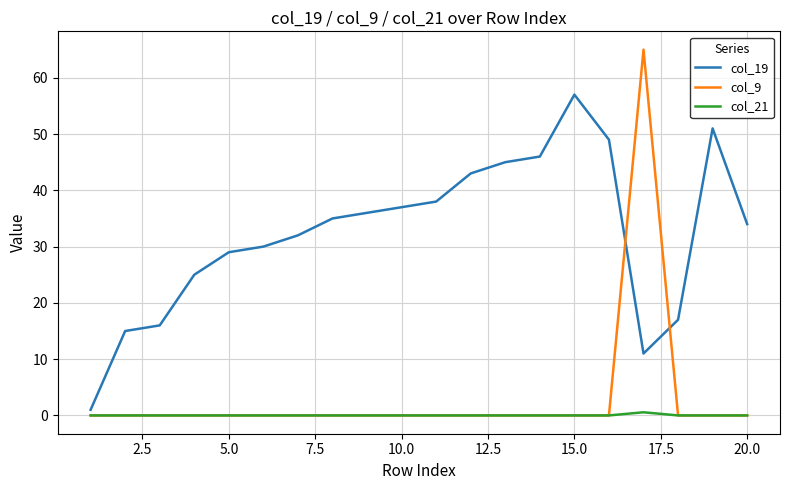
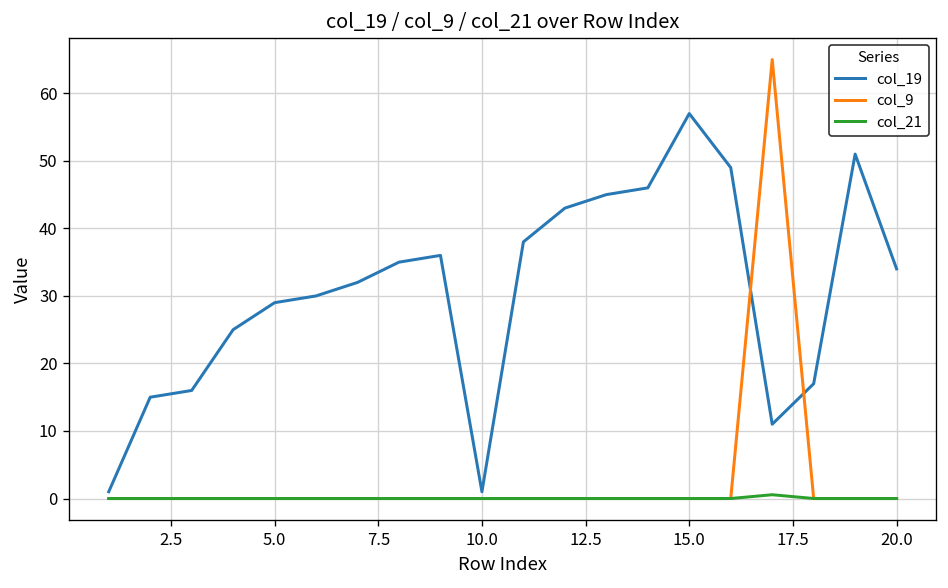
  {
    "col_19": {
      "5.0": 29,
-     "10.0": 37,
+     "10.0": 1,
      "15.0": 57,
      "20.0": 34
    }
  }
